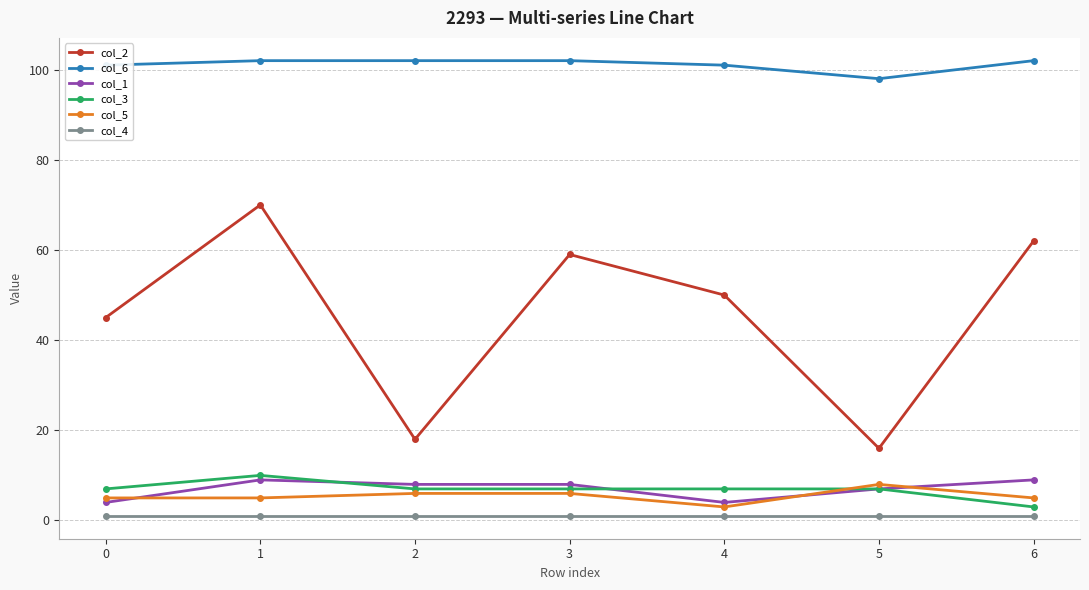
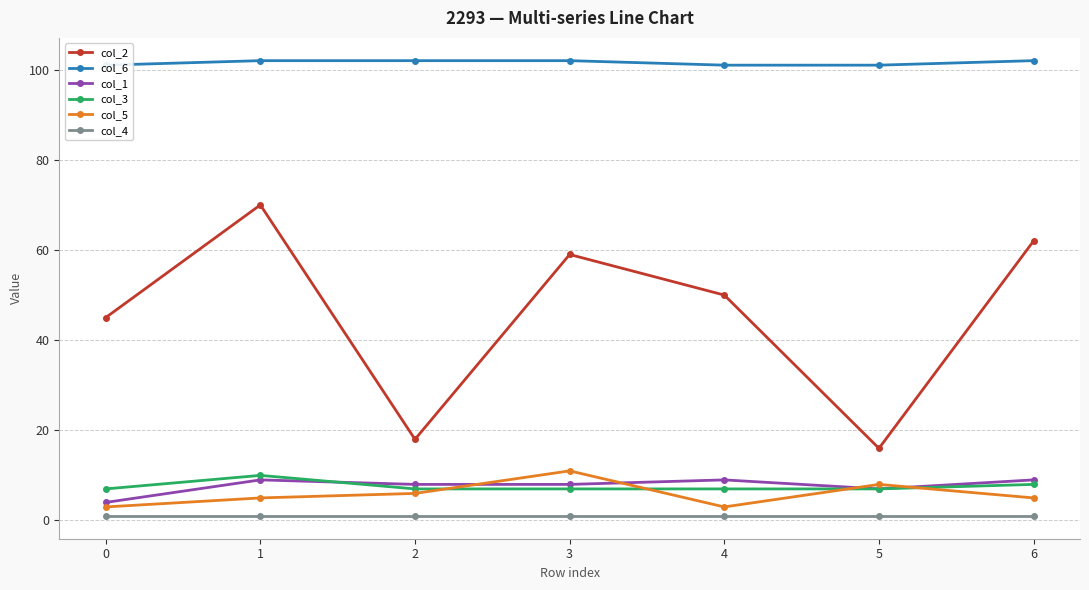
  {
    "col_2": {
      "0": 45,
      "1": 70,
      "2": 18,
      "3": 59,
      "4": 50,
      "5": 16,
      "6": 62
    },
    "col_6": {
      "1": 102,
      "2": 102,
      "3": 102,
      "4": 101,
-     "5": 98,
+     "5": 101,
      "6": 102
    },
    "col_1": {
      "0": 4,
      "1": 9,
      "2": 8,
      "3": 8,
-     "4": 4,
+     "4": 9,
      "6": 9
    },
    "col_3": {
      "0": 7,
      "1": 10,
      "2": 7,
      "3": 7,
      "4": 7,
-     "6": 3
+     "6": 8
    },
    "col_5": {
-     "0": 5,
+     "0": 3,
      "1": 5,
      "2": 6,
-     "3": 6,
+     "3": 11,
      "4": 3,
      "5": 8,
      "6": 5
    },
    "col_4": {
      "0": 1,
      "1": 1,
      "2": 1,
      "3": 1,
      "4": 1,
      "5": 1,
      "6": 1
    }
  }
